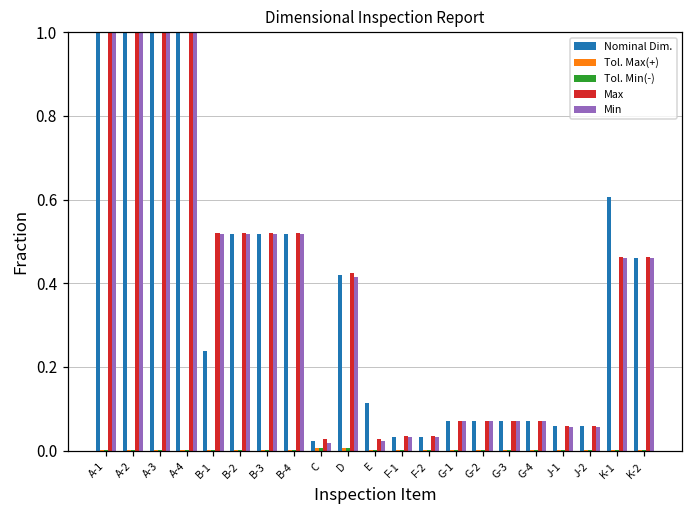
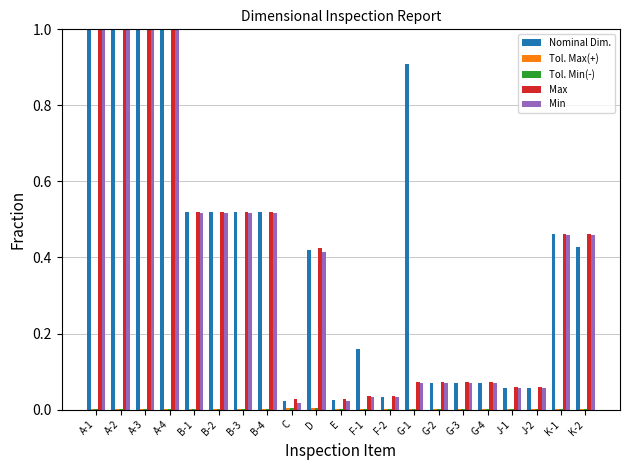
  {
    "Nominal Dim.": {
      "A-1": 1.00,
      "A-2": 1.00,
      "A-3": 1.00,
      "A-4": 1.00,
-     "B-1": 0.24,
+     "B-1": 0.52,
      "B-2": 0.52,
      "B-3": 0.52,
      "B-4": 0.52,
      "C": 0.02,
      "D": 0.42,
-     "E": 0.11,
-     "F-1": 0.03,
+     "E": 0.03,
+     "F-1": 0.16,
      "F-2": 0.03,
-     "G-1": 0.07,
+     "G-1": 0.91,
      "G-2": 0.07,
      "G-3": 0.07,
      "G-4": 0.07,
      "J-1": 0.06,
      "J-2": 0.06,
-     "K-1": 0.61,
-     "K-2": 0.46
+     "K-1": 0.46,
+     "K-2": 0.43
    },
    "Max": {
      "A-1": 1.00,
      "A-2": 1.00,
      "A-3": 1.00,
      "A-4": 1.00,
      "B-1": 0.52,
      "B-2": 0.52,
      "B-3": 0.52,
      "B-4": 0.52,
      "C": 0.03,
      "D": 0.42,
      "E": 0.03,
      "F-1": 0.03,
      "F-2": 0.03,
      "G-1": 0.07,
      "G-2": 0.07,
      "G-3": 0.07,
      "G-4": 0.07,
      "J-1": 0.06,
      "J-2": 0.06,
      "K-1": 0.46,
      "K-2": 0.46
    },
    "Min": {
      "A-1": 1.00,
      "A-2": 1.00,
      "A-3": 1.00,
      "A-4": 1.00,
      "B-1": 0.52,
      "B-2": 0.52,
      "B-3": 0.52,
      "B-4": 0.52,
      "C": 0.02,
      "D": 0.41,
      "E": 0.02,
      "F-1": 0.03,
      "F-2": 0.03,
      "G-1": 0.07,
      "G-2": 0.07,
      "G-3": 0.07,
      "G-4": 0.07,
      "J-1": 0.06,
      "J-2": 0.06,
      "K-1": 0.46,
      "K-2": 0.46
    }
  }
